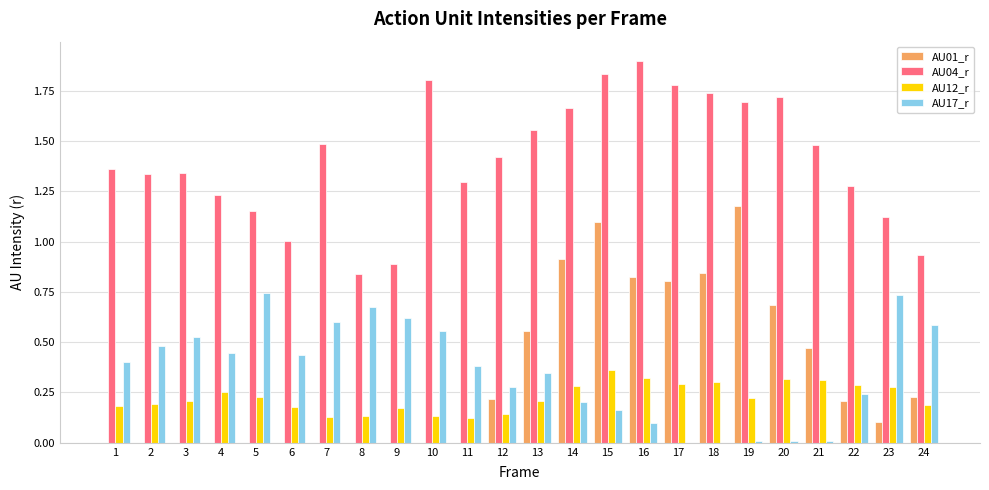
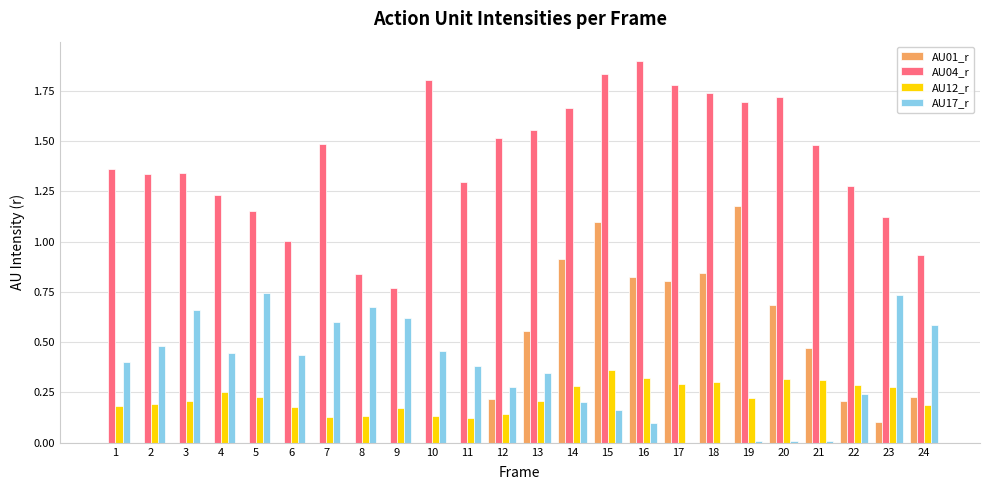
  {
    "AU01_r": {
      "1": 0.00,
      "2": 0.00,
      "3": 0.00,
      "4": 0.00,
      "5": 0.00,
      "6": 0.00,
      "7": 0.00,
      "8": 0.00,
      "9": 0.00,
      "10": 0.00,
      "11": 0.00,
      "12": 0.22,
      "13": 0.55,
      "14": 0.91,
      "15": 1.10,
      "16": 0.82,
      "17": 0.81,
      "18": 0.84,
      "19": 1.18,
      "20": 0.69,
      "21": 0.47,
      "22": 0.21,
      "23": 0.10,
      "24": 0.23
    },
    "AU04_r": {
      "1": 1.36,
      "2": 1.34,
      "3": 1.34,
      "4": 1.23,
      "5": 1.15,
      "6": 1.00,
      "7": 1.49,
      "8": 0.84,
-     "9": 0.89,
+     "9": 0.77,
      "10": 1.80,
      "11": 1.30,
-     "12": 1.42,
+     "12": 1.52,
      "13": 1.55,
      "14": 1.66,
      "15": 1.83,
      "16": 1.90,
      "17": 1.78,
      "18": 1.74,
      "19": 1.69,
      "20": 1.72,
      "21": 1.48,
      "22": 1.27,
      "23": 1.12,
      "24": 0.93
    },
    "AU12_r": {
      "1": 0.18,
      "2": 0.19,
      "3": 0.21,
      "4": 0.25,
      "5": 0.23,
      "6": 0.18,
      "7": 0.13,
      "8": 0.13,
      "9": 0.17,
      "10": 0.14,
      "11": 0.12,
      "12": 0.14,
      "13": 0.21,
      "14": 0.28,
      "15": 0.36,
      "16": 0.32,
      "17": 0.29,
      "18": 0.30,
      "19": 0.22,
      "20": 0.32,
      "21": 0.31,
      "22": 0.29,
      "23": 0.28,
      "24": 0.19
    },
    "AU17_r": {
      "1": 0.40,
      "2": 0.48,
-     "3": 0.53,
+     "3": 0.66,
      "4": 0.45,
      "5": 0.74,
      "6": 0.44,
      "7": 0.60,
      "8": 0.68,
      "9": 0.62,
-     "10": 0.55,
+     "10": 0.46,
      "11": 0.38,
      "12": 0.28,
      "13": 0.35,
      "14": 0.20,
      "15": 0.16,
      "16": 0.10,
      "17": 0.00,
      "18": 0.00,
      "22": 0.24,
      "23": 0.74,
      "24": 0.58
    }
  }
